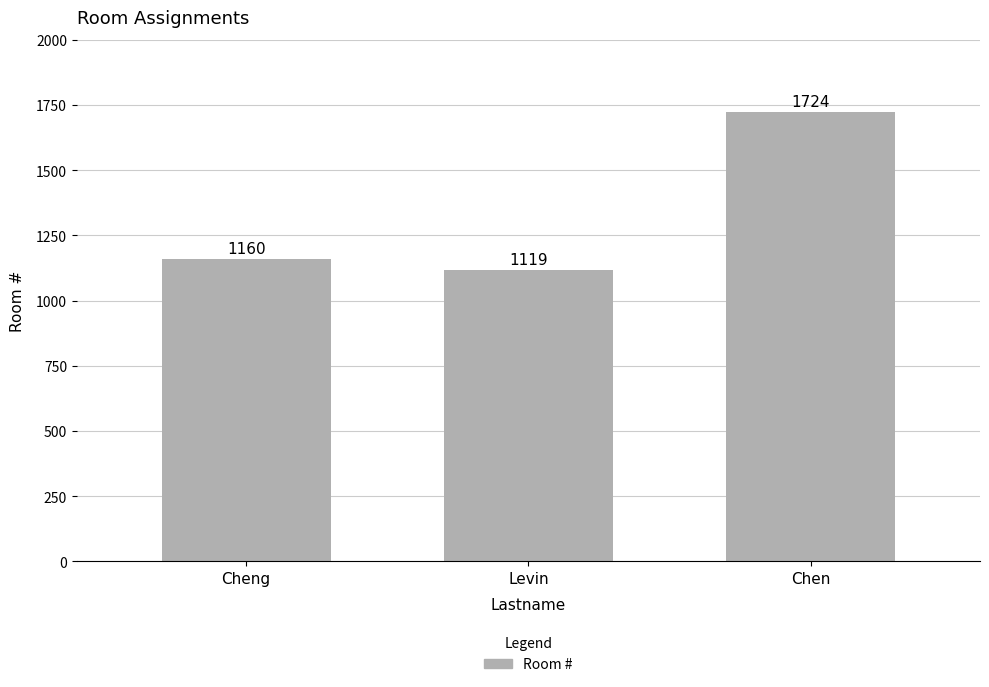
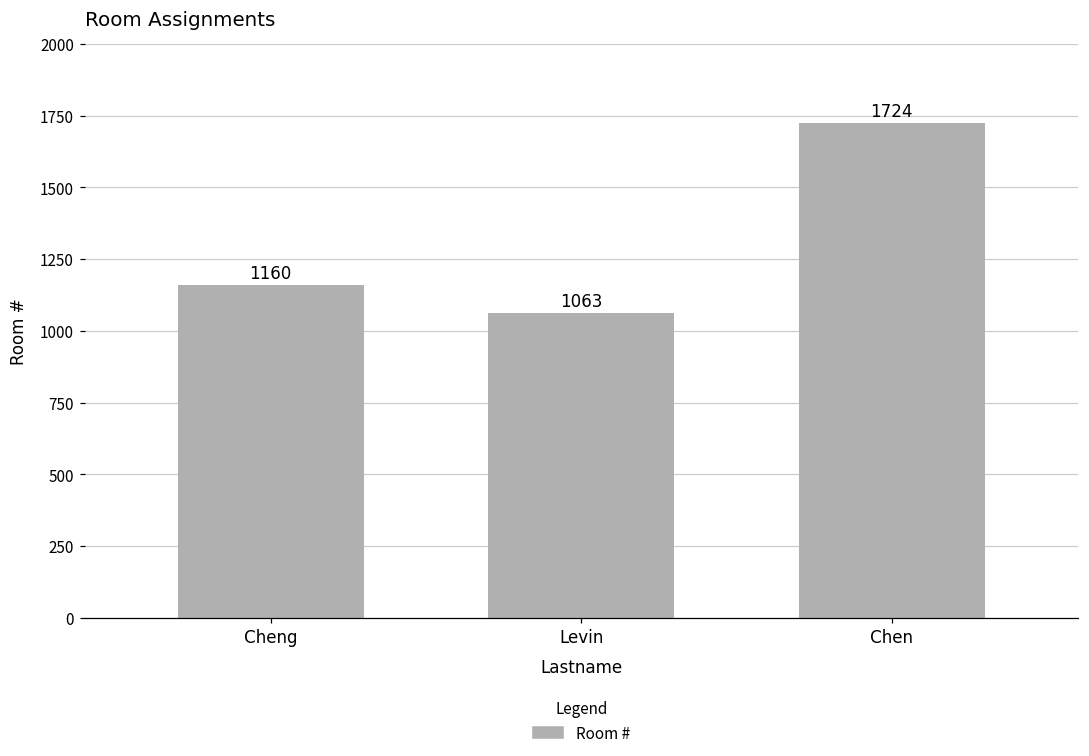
  {
    "Cheng": 1160,
-   "Levin": 1119,
+   "Levin": 1063,
    "Chen": 1724
  }
